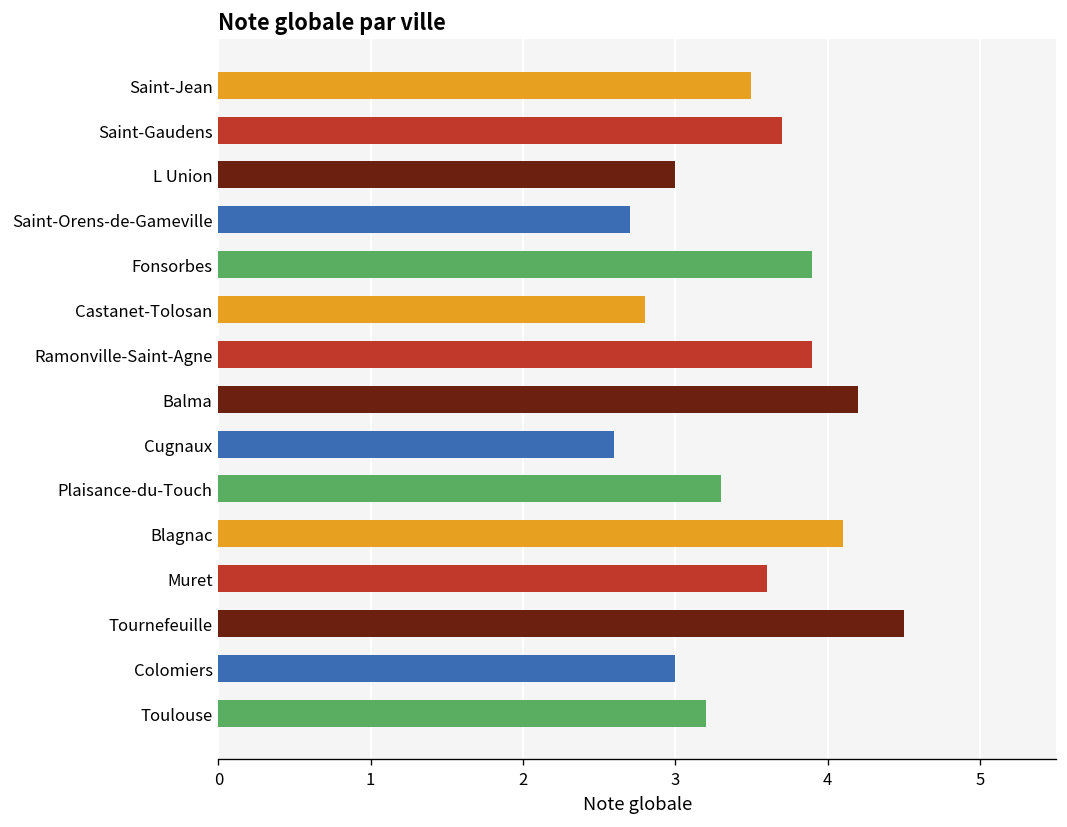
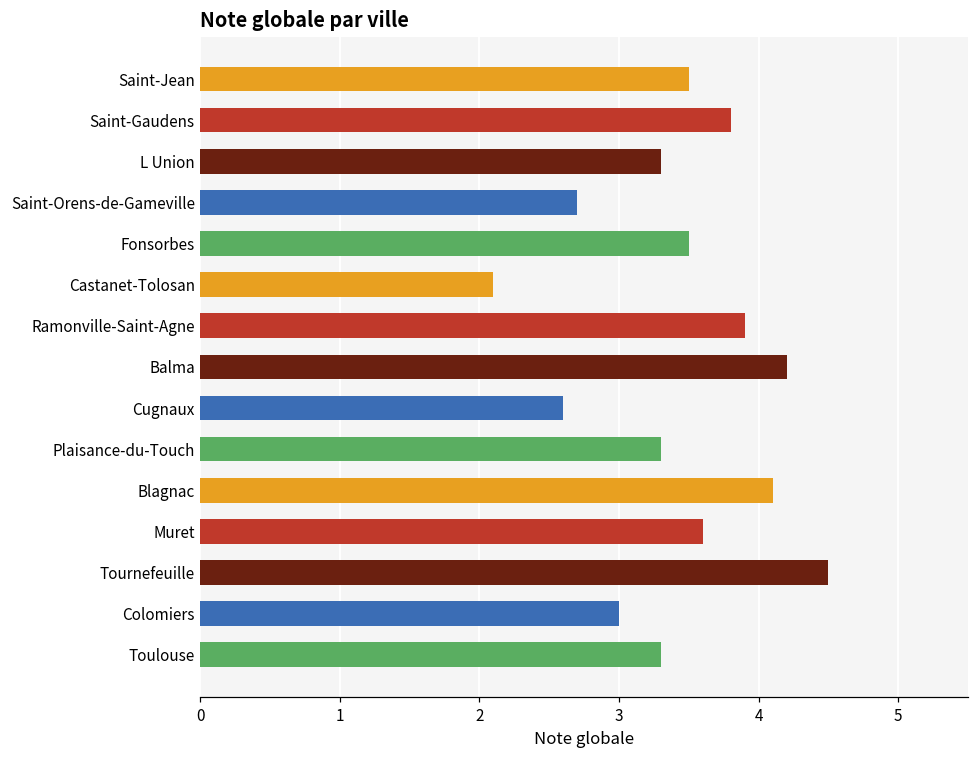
  {
    "Saint-Jean": 3.5,
-   "Saint-Gaudens": 3.7,
-   "L Union": 3.0,
+   "Saint-Gaudens": 3.8,
+   "L Union": 3.3,
    "Saint-Orens-de-Gameville": 2.7,
-   "Fonsorbes": 3.9,
-   "Castanet-Tolosan": 2.8,
+   "Fonsorbes": 3.5,
+   "Castanet-Tolosan": 2.1,
    "Ramonville-Saint-Agne": 3.9,
    "Balma": 4.2,
    "Cugnaux": 2.6,
    "Plaisance-du-Touch": 3.3,
    "Blagnac": 4.1,
    "Muret": 3.6,
    "Tournefeuille": 4.5,
    "Colomiers": 3.0,
-   "Toulouse": 3.2
+   "Toulouse": 3.3
  }
